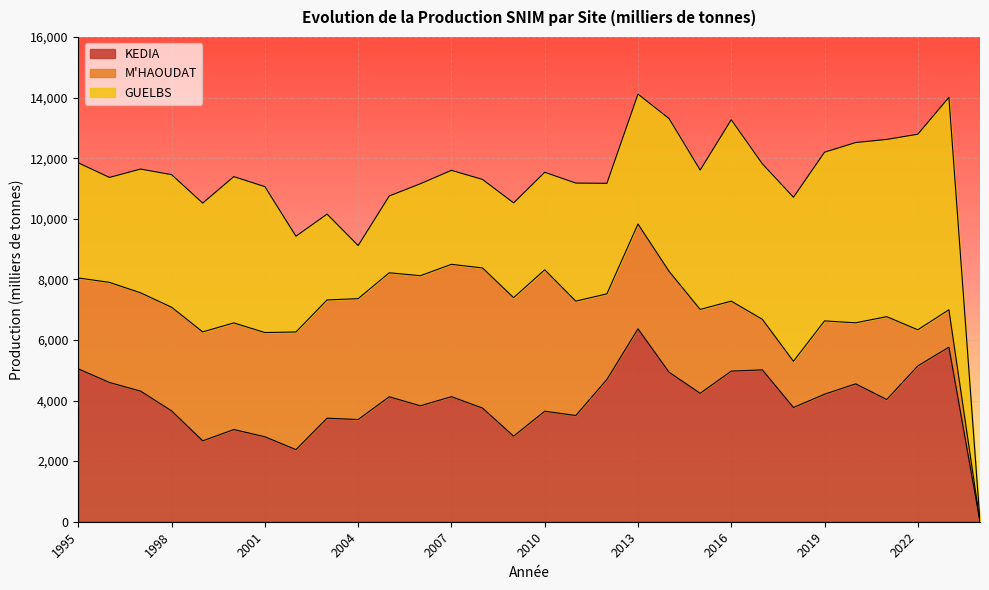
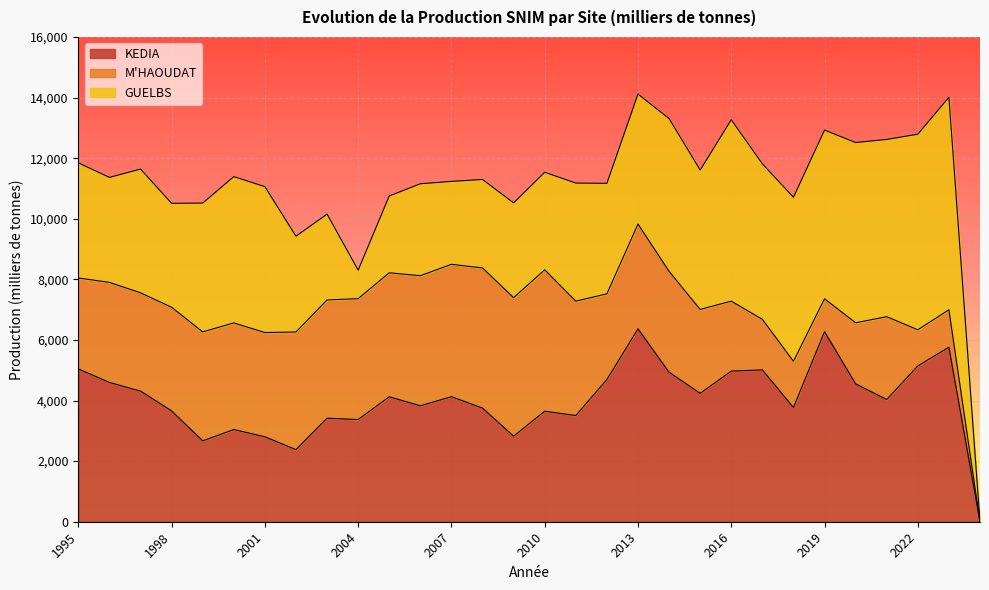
  {
    "KEDIA": {
      "1995": "5,000",
      "1998": "3,700",
      "2001": "2,800",
      "2004": "3,400",
      "2007": "4,100",
      "2010": "3,600",
      "2013": "6,400",
      "2016": "5,000",
-     "2019": "4,200",
+     "2019": "6,300",
      "2022": "5,100"
    },
    "M'HAOUDAT": {
      "1995": "3,000",
      "1998": "3,400",
      "2001": "3,400",
      "2004": "4,000",
      "2007": "4,400",
      "2010": "4,700",
      "2013": "3,500",
      "2016": "2,300",
-     "2019": "2,400",
+     "2019": "1,100",
      "2022": "1,200"
    },
    "GUELBS": {
      "1995": "3,800",
-     "1998": "4,400",
+     "1998": "3,400",
      "2001": "4,800",
-     "2004": "1,800",
-     "2007": "3,100",
+     "2004": "900",
+     "2007": "2,700",
      "2010": "3,200",
      "2013": "4,300",
      "2016": "6,000",
      "2019": "5,600",
      "2022": "6,500"
    }
  }
